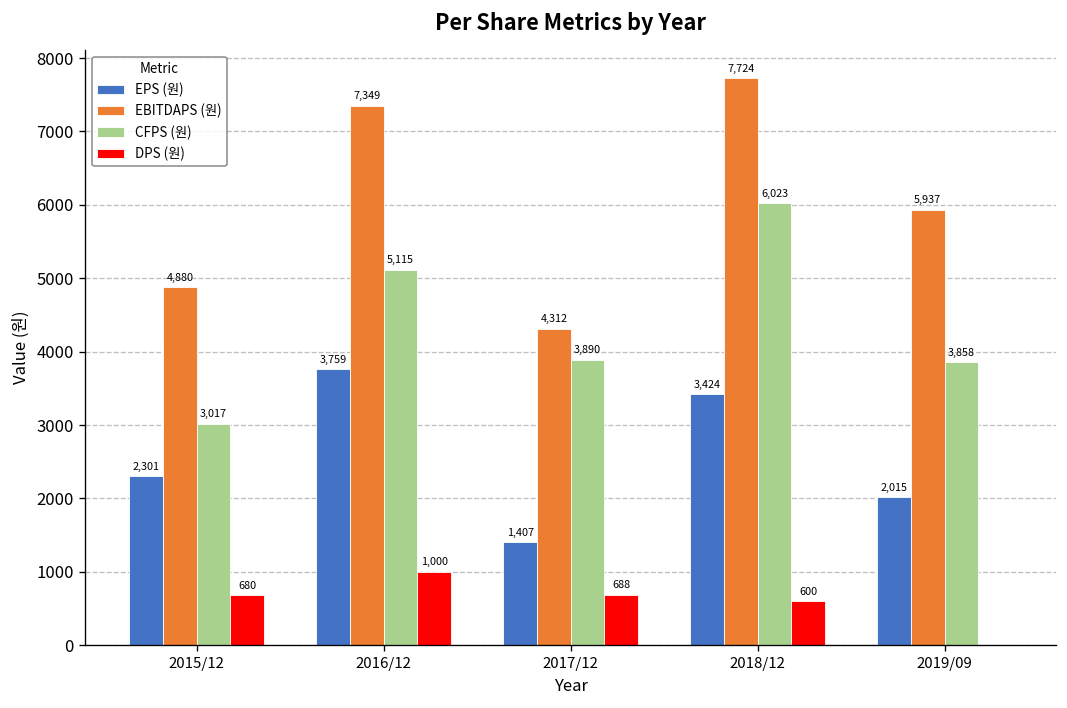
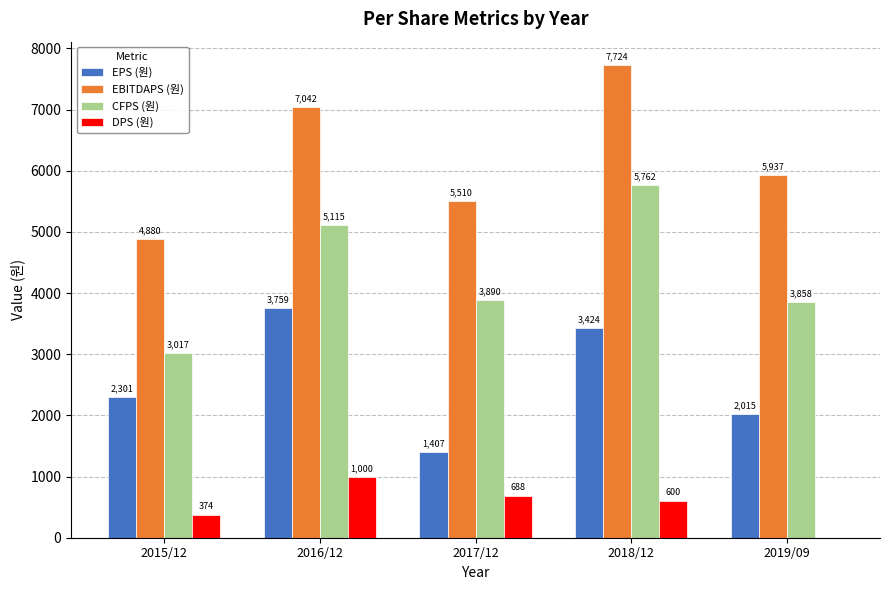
  {
    "EPS (원)": {
      "2015/12": "2,301",
      "2016/12": "3,759",
      "2017/12": "1,407",
      "2018/12": "3,424",
      "2019/09": "2,015"
    },
    "EBITDAPS (원)": {
      "2015/12": "4,880",
-     "2016/12": "7,349",
-     "2017/12": "4,312",
+     "2016/12": "7,042",
+     "2017/12": "5,510",
      "2018/12": "7,724",
      "2019/09": "5,937"
    },
    "CFPS (원)": {
      "2015/12": "3,017",
      "2016/12": "5,115",
      "2017/12": "3,890",
-     "2018/12": "6,023",
+     "2018/12": "5,762",
      "2019/09": "3,858"
    },
    "DPS (원)": {
-     "2015/12": "680",
+     "2015/12": "374",
      "2016/12": "1,000",
      "2017/12": "688",
      "2018/12": "600"
    }
  }
